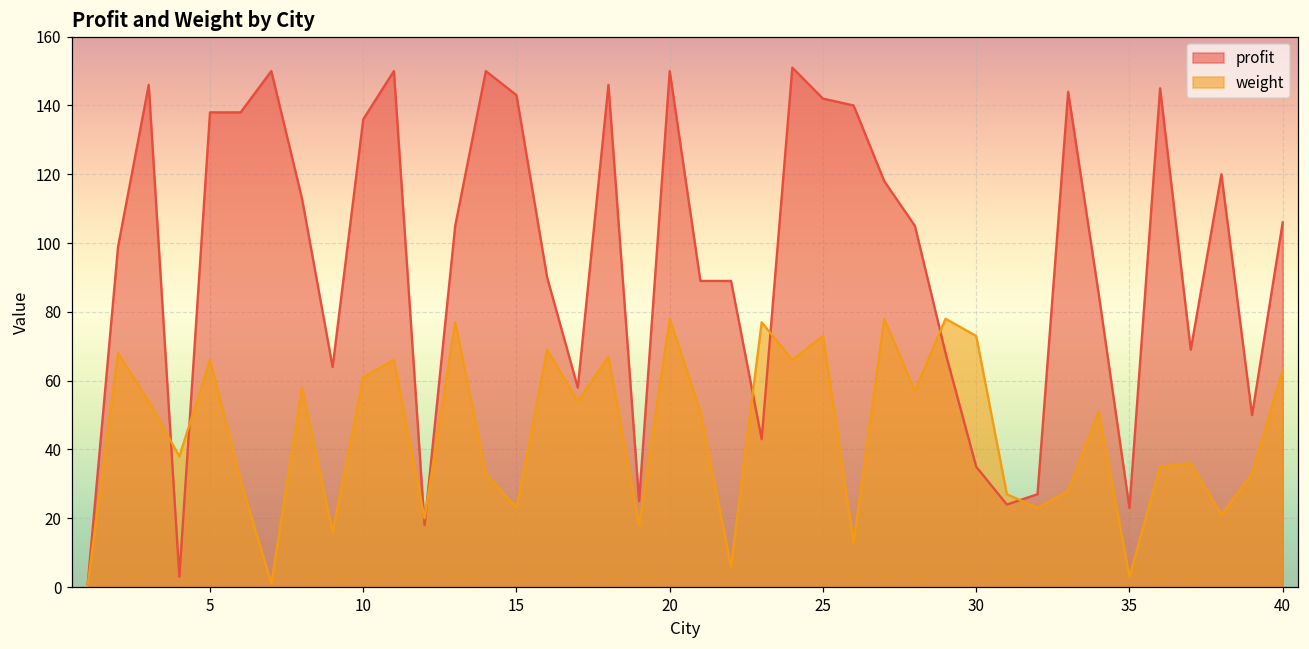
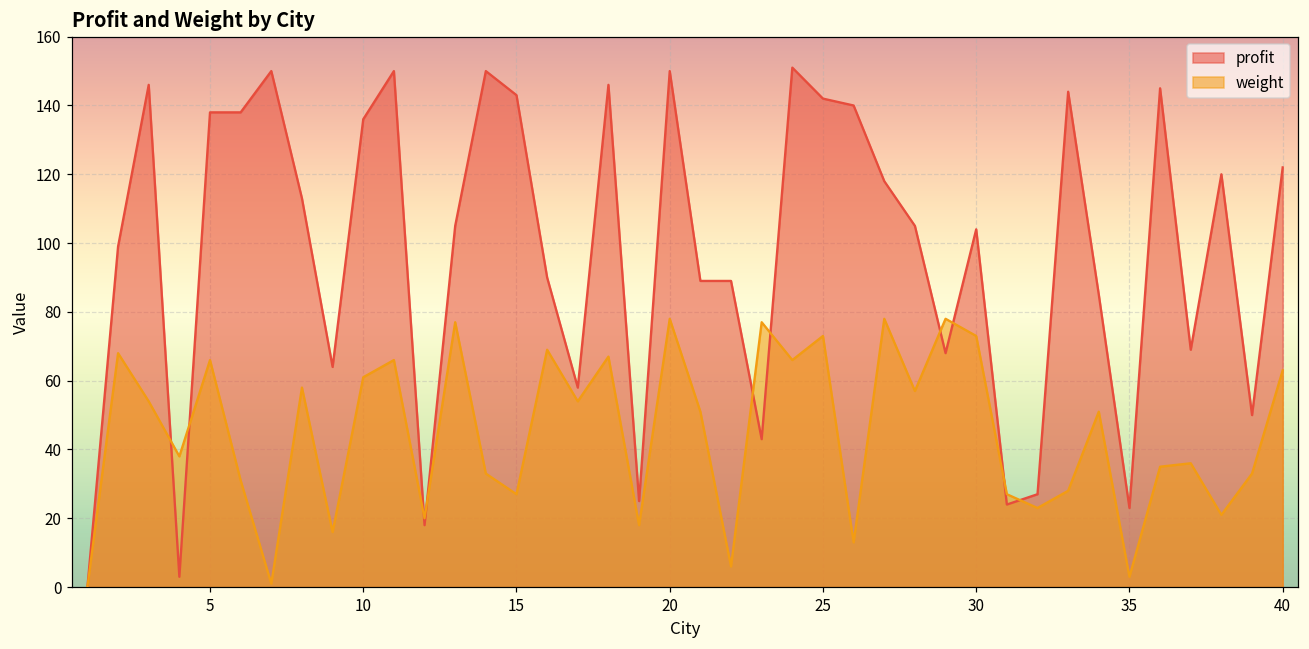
  {
    "profit": {
      "5": 138,
      "10": 136,
      "15": 143,
      "20": 150,
      "25": 142,
-     "30": 35,
+     "30": 104,
      "35": 23,
-     "40": 106
+     "40": 122
    },
    "weight": {
      "5": 66,
      "10": 61,
-     "15": 23,
+     "15": 27,
      "20": 78,
      "25": 73,
      "30": 73,
      "35": 3,
      "40": 63
    }
  }
